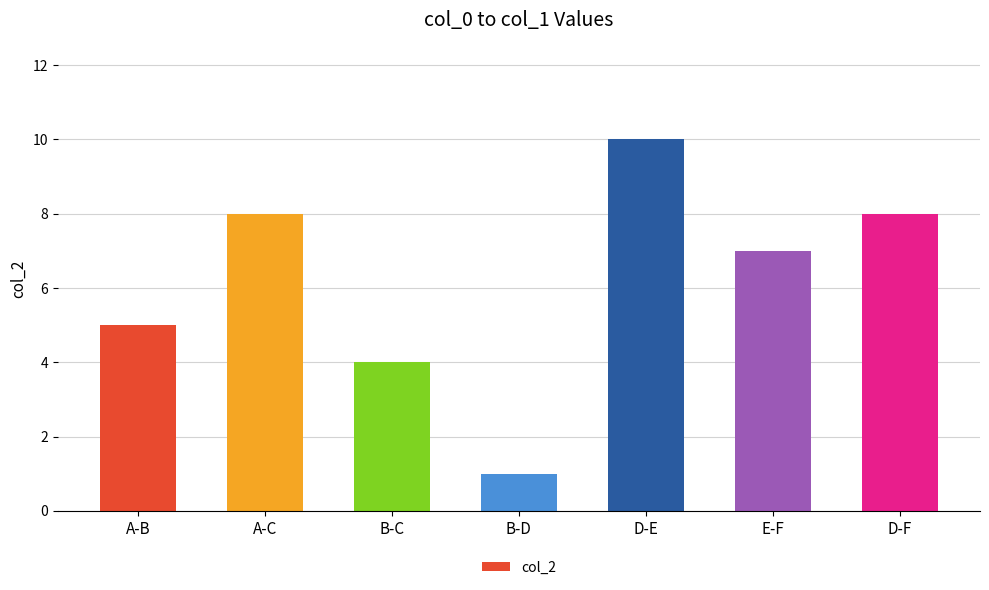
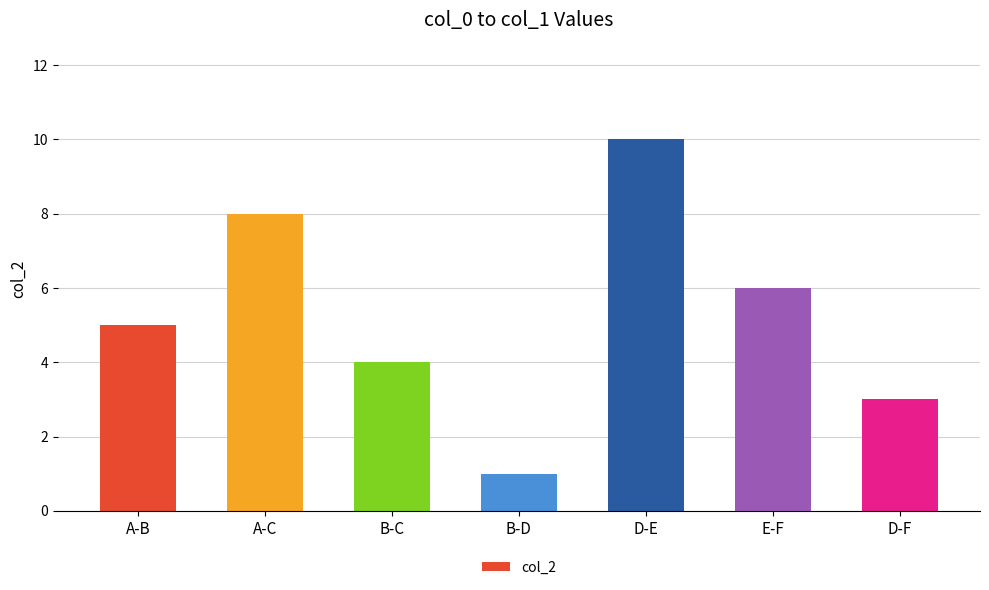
  {
    "A-B": 5,
    "A-C": 8,
    "B-C": 4,
    "B-D": 1,
    "D-E": 10,
-   "E-F": 7,
-   "D-F": 8
+   "E-F": 6,
+   "D-F": 3
  }
